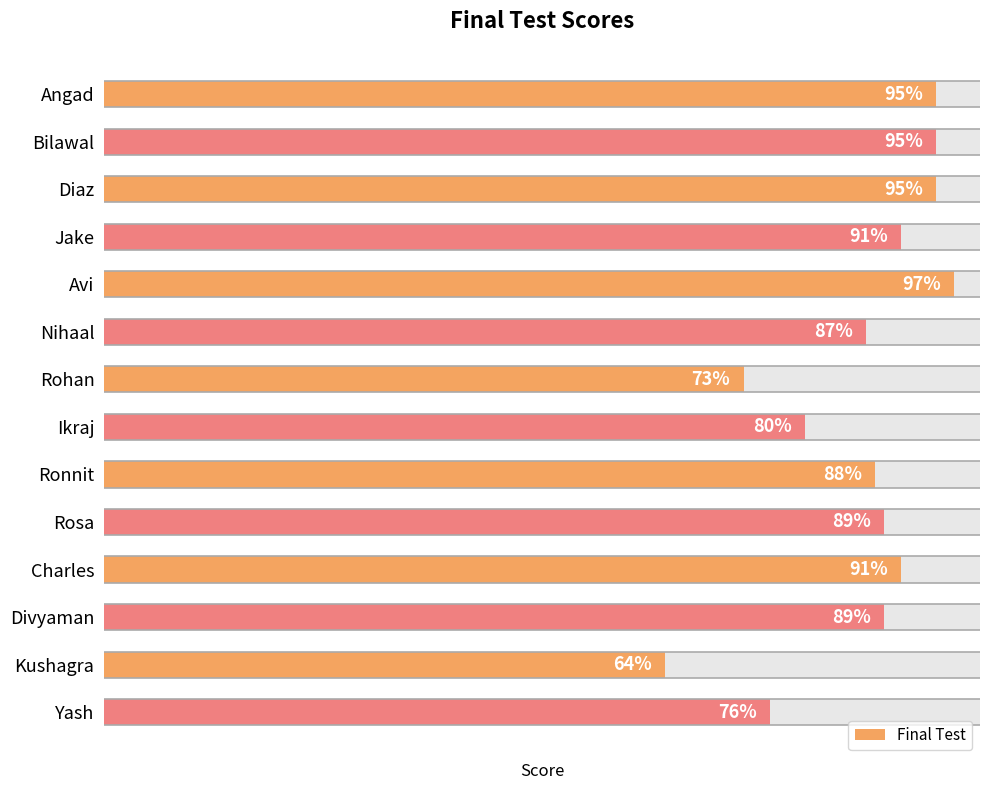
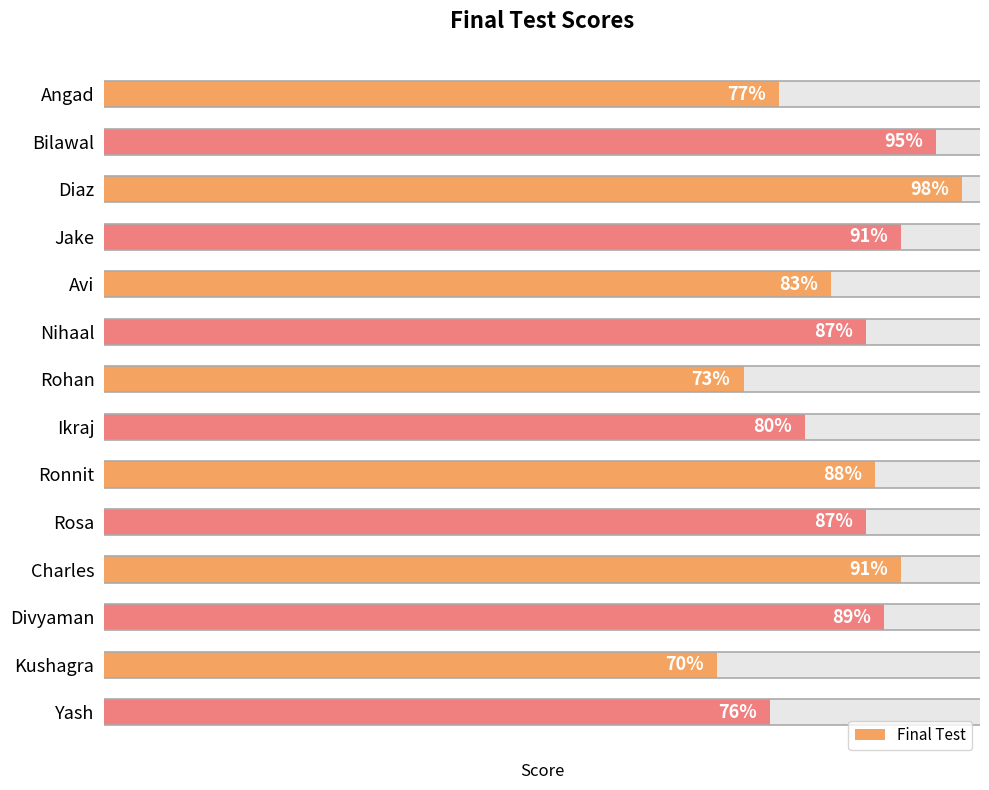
  {
    "Final Test": {
-     "Angad": "95%",
-     "Diaz": "95%",
-     "Avi": "97%",
-     "Rosa": "89%",
-     "Kushagra": "64%"
+     "Angad": "77%",
+     "Diaz": "98%",
+     "Avi": "83%",
+     "Rosa": "87%",
+     "Kushagra": "70%"
    }
  }
